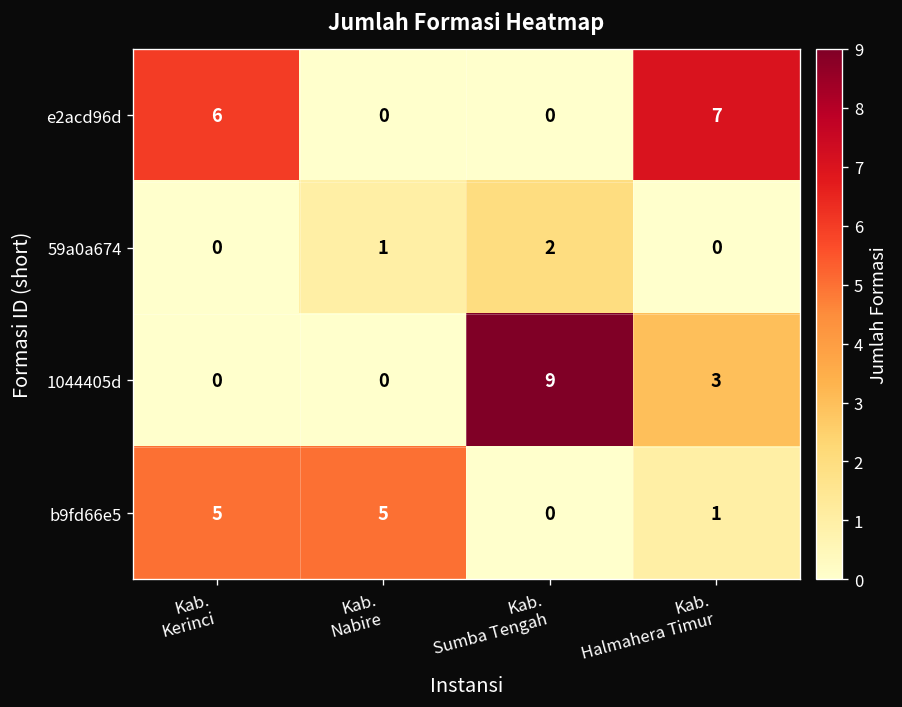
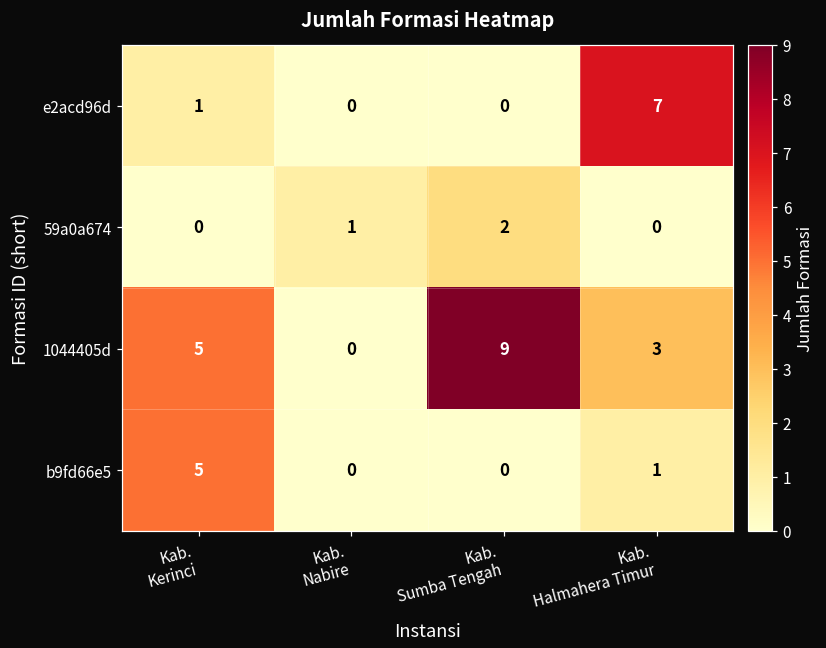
  {
    "e2acd96d": {
-     "Kab. Kerinci": 6,
+     "Kab. Kerinci": 1,
      "Kab. Nabire": 0,
      "Kab. Sumba Tengah": 0,
      "Kab. Halmahera Timur": 7
    },
    "59a0a674": {
      "Kab. Kerinci": 0,
      "Kab. Nabire": 1,
      "Kab. Sumba Tengah": 2,
      "Kab. Halmahera Timur": 0
    },
    "1044405d": {
-     "Kab. Kerinci": 0,
+     "Kab. Kerinci": 5,
      "Kab. Nabire": 0,
      "Kab. Sumba Tengah": 9,
      "Kab. Halmahera Timur": 3
    },
    "b9fd66e5": {
      "Kab. Kerinci": 5,
-     "Kab. Nabire": 5,
+     "Kab. Nabire": 0,
      "Kab. Sumba Tengah": 0,
      "Kab. Halmahera Timur": 1
    }
  }
